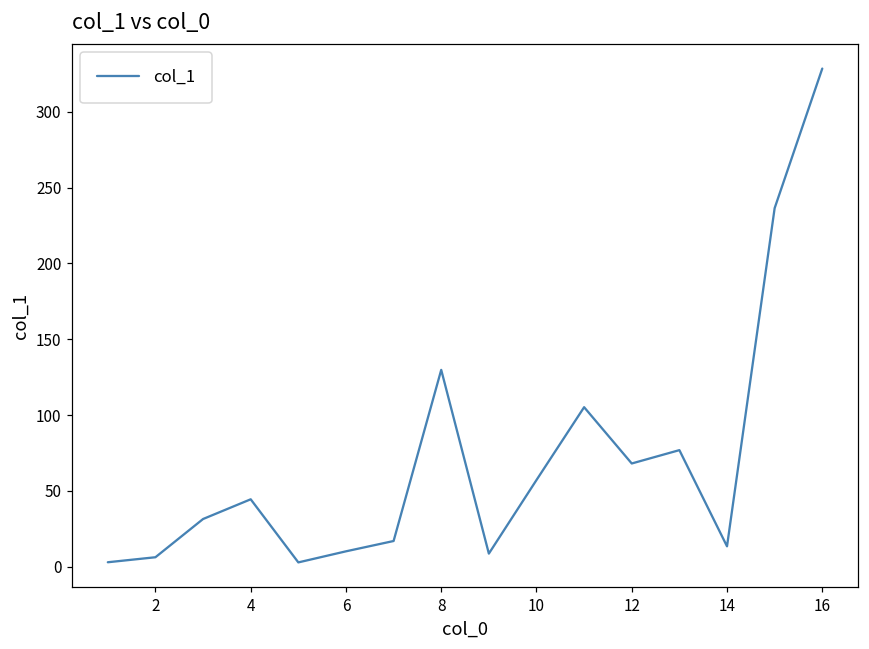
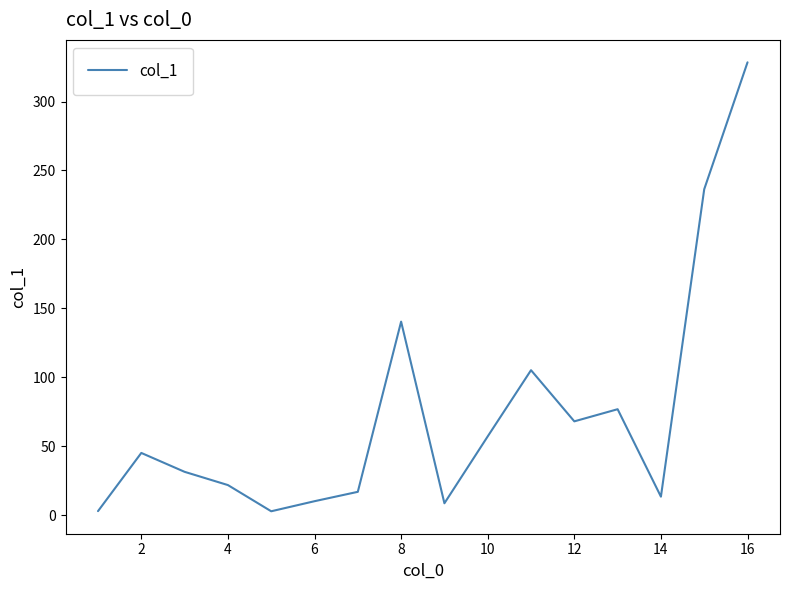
  {
-   "2": 6,
-   "4": 45,
+   "2": 45,
+   "4": 22,
    "6": 10,
-   "8": 130,
+   "8": 140,
    "10": 57,
    "12": 68,
    "14": 14,
    "16": 328
  }
